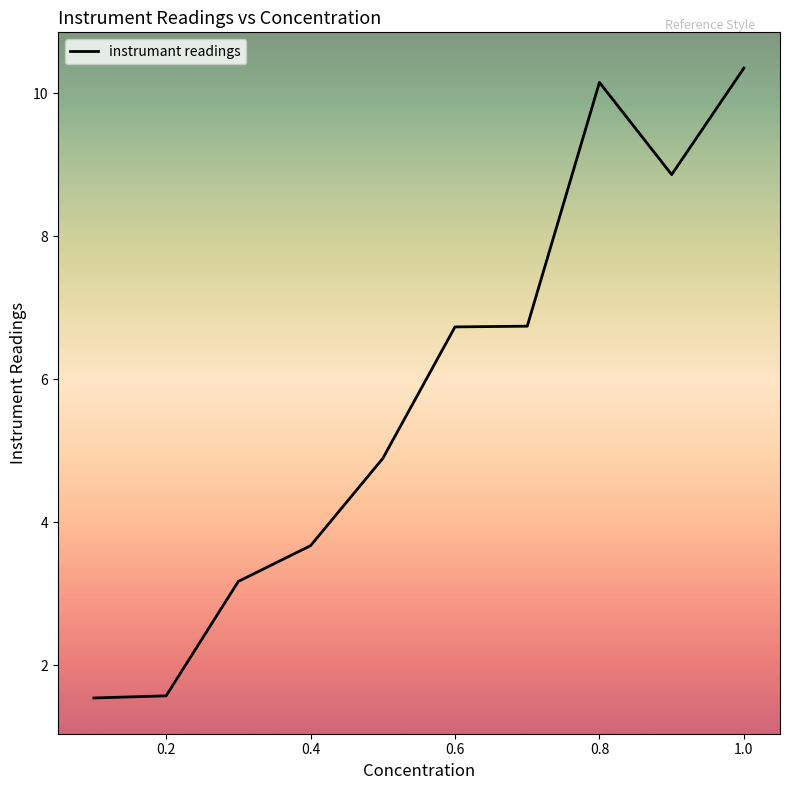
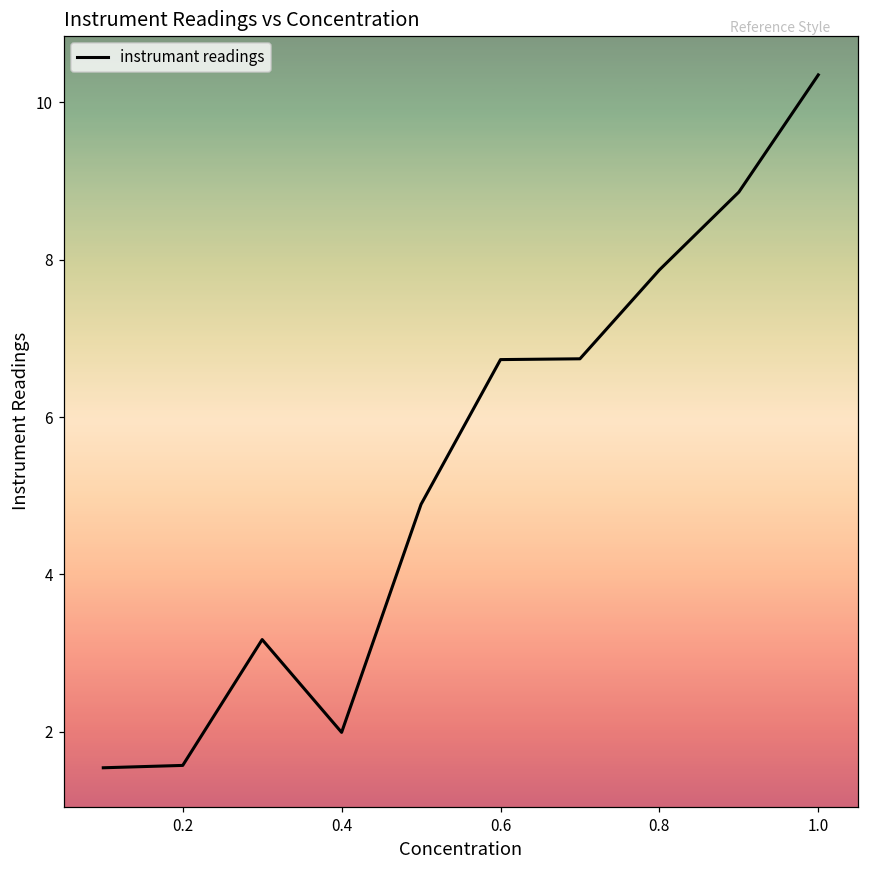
  {
    "0.2": 1.6,
-   "0.4": 3.7,
+   "0.4": 2.0,
    "0.6": 6.7,
-   "0.8": 10.2,
+   "0.8": 7.9,
    "1.0": 10.4
  }
